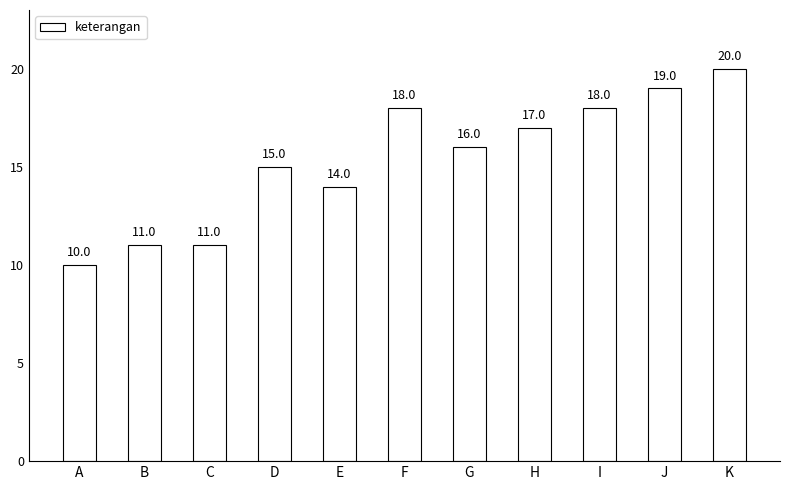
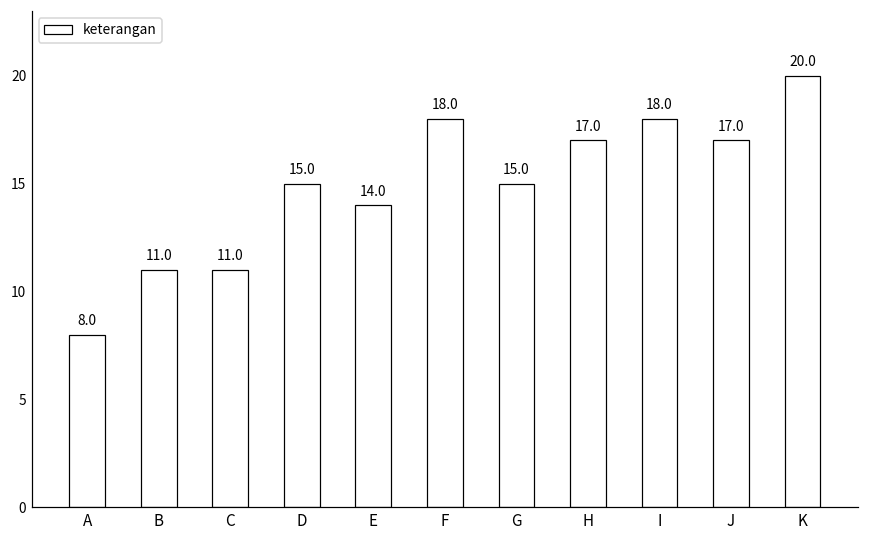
  {
-   "A": 10.0,
+   "A": 8.0,
    "B": 11.0,
    "C": 11.0,
    "D": 15.0,
    "E": 14.0,
    "F": 18.0,
-   "G": 16.0,
+   "G": 15.0,
    "H": 17.0,
    "I": 18.0,
-   "J": 19.0,
+   "J": 17.0,
    "K": 20.0
  }
